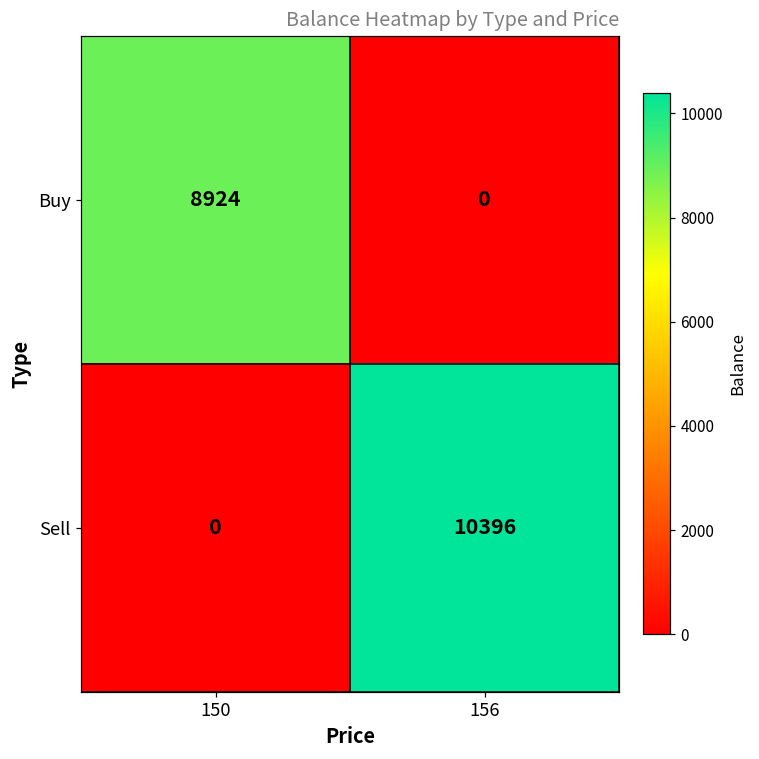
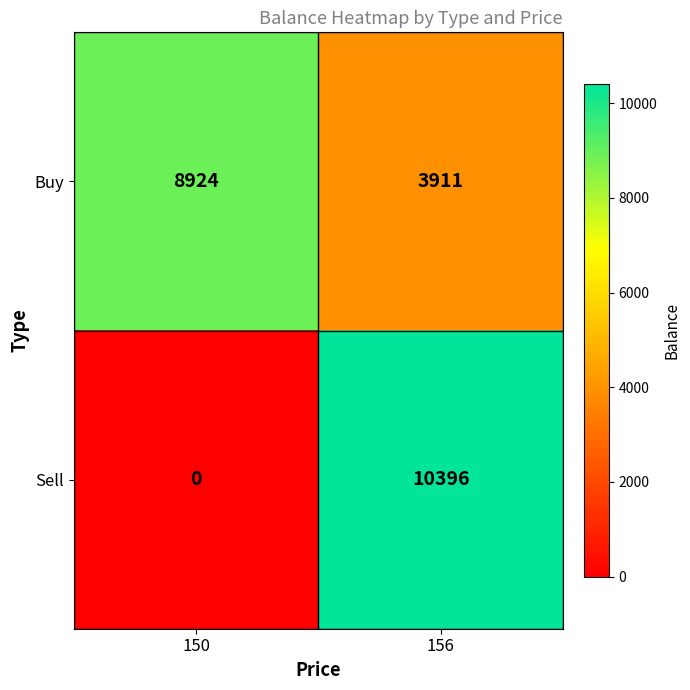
  {
    "Buy": {
      "150": 8924,
-     "156": 0
+     "156": 3911
    },
    "Sell": {
      "150": 0,
      "156": 10396
    }
  }
